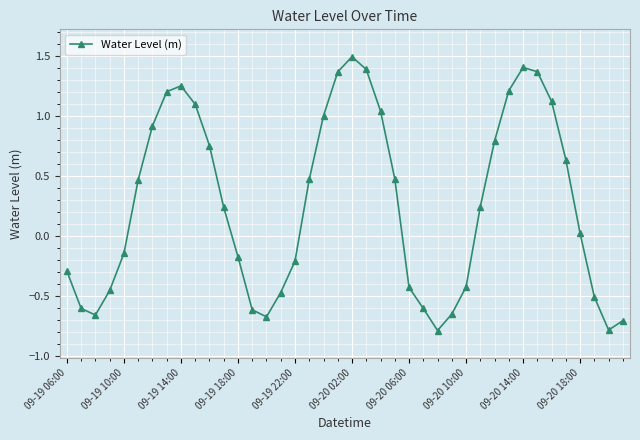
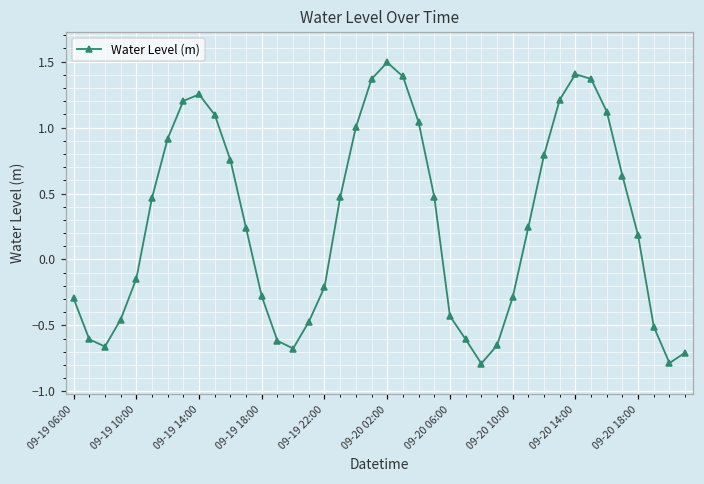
  {
    "09-19 06:00": -0.30,
    "09-19 10:00": -0.15,
    "09-19 14:00": 1.25,
-   "09-19 18:00": -0.17,
+   "09-19 18:00": -0.28,
    "09-19 22:00": -0.21,
    "09-20 02:00": 1.49,
    "09-20 06:00": -0.43,
-   "09-20 10:00": -0.43,
+   "09-20 10:00": -0.29,
    "09-20 14:00": 1.40,
-   "09-20 18:00": 0.02
+   "09-20 18:00": 0.18
  }
